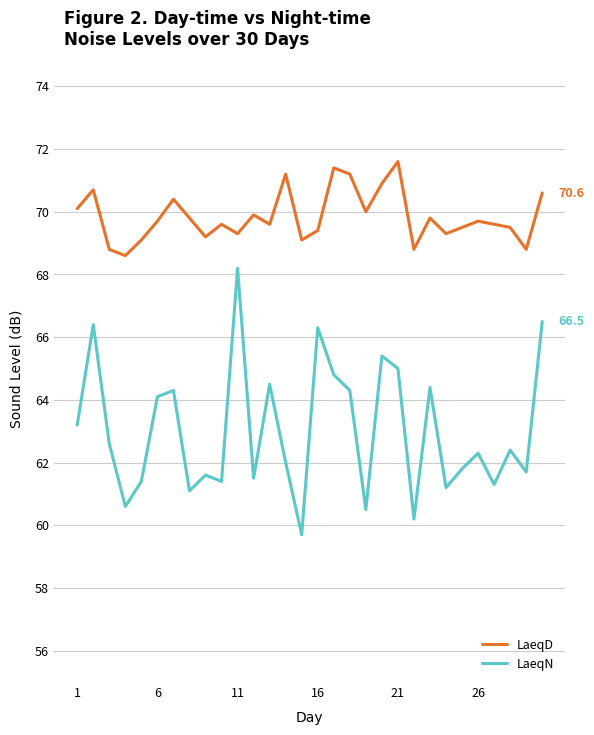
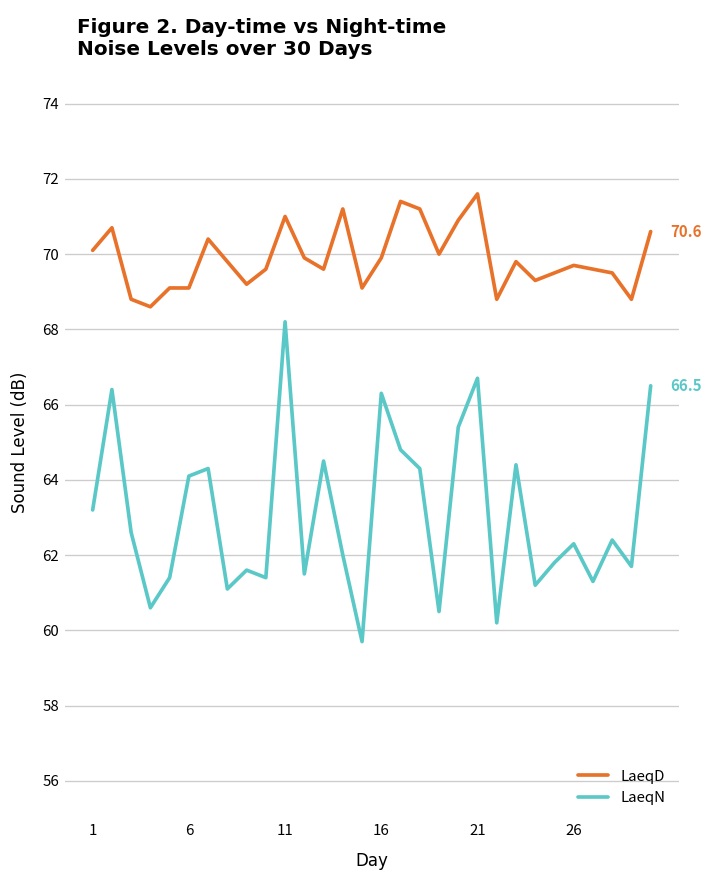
  {
    "LaeqD": {
      "1": 70.1,
-     "6": 69.7,
-     "11": 69.3,
-     "16": 69.4,
+     "6": 69.1,
+     "11": 71.0,
+     "16": 69.9,
      "21": 71.6,
      "26": 69.7
    },
    "LaeqN": {
      "1": 63.2,
      "6": 64.1,
      "11": 68.2,
      "16": 66.3,
-     "21": 65.0,
+     "21": 66.7,
      "26": 62.3
    }
  }
